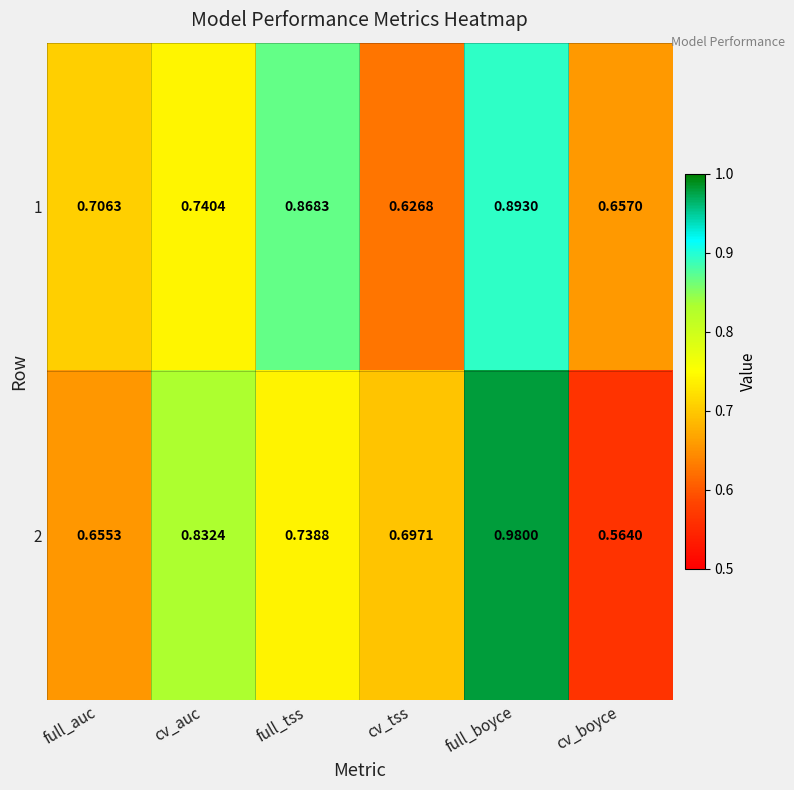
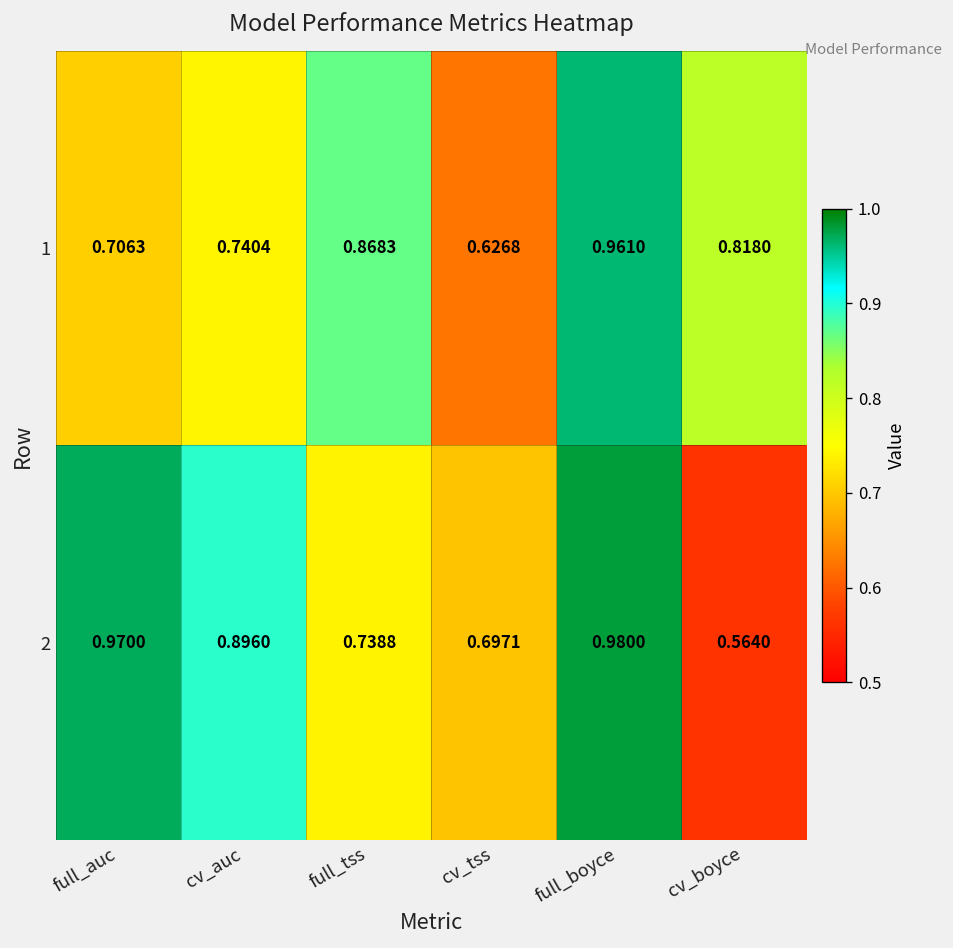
  {
    "1": {
      "full_auc": 0.7063,
      "cv_auc": 0.7404,
      "full_tss": 0.8683,
      "cv_tss": 0.6268,
-     "full_boyce": 0.8930,
-     "cv_boyce": 0.6570
+     "full_boyce": 0.9610,
+     "cv_boyce": 0.8180
    },
    "2": {
-     "full_auc": 0.6553,
-     "cv_auc": 0.8324,
+     "full_auc": 0.9700,
+     "cv_auc": 0.8960,
      "full_tss": 0.7388,
      "cv_tss": 0.6971,
      "full_boyce": 0.9800,
      "cv_boyce": 0.5640
    }
  }
